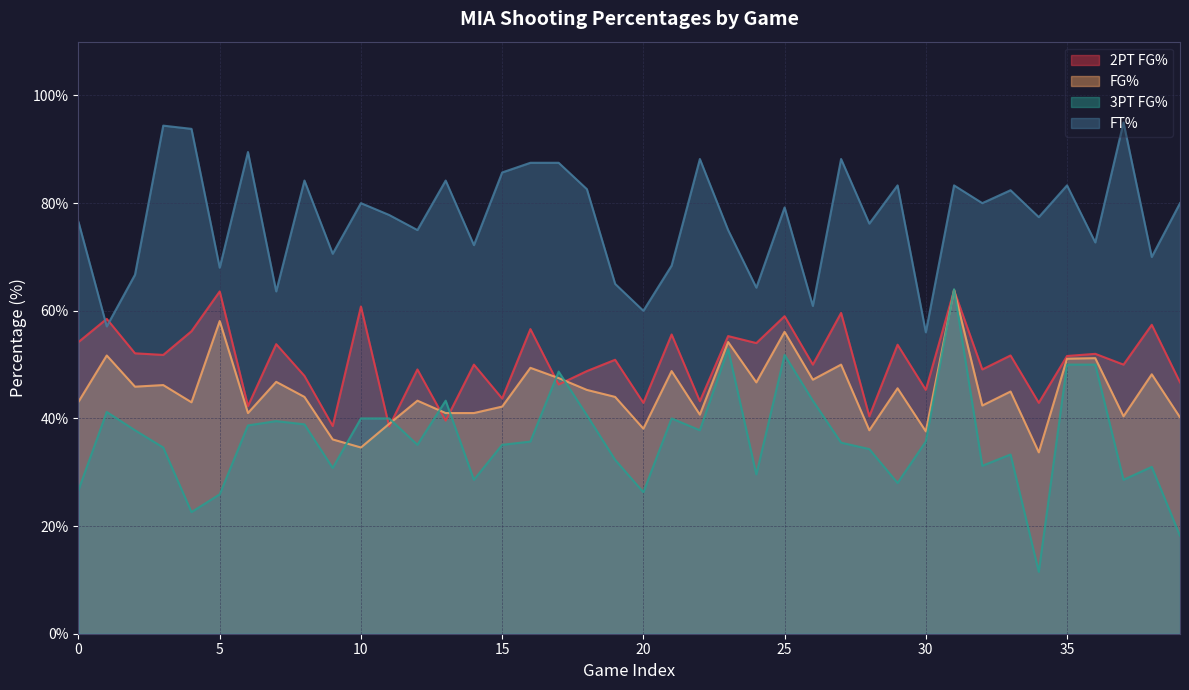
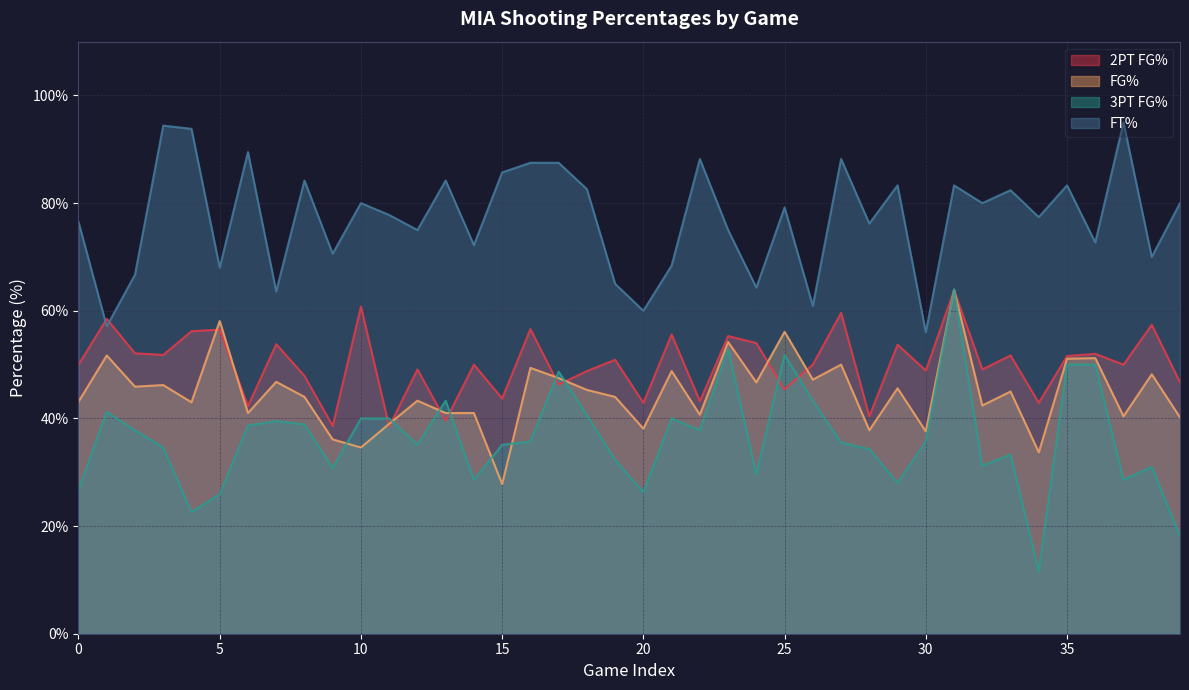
  {
    "2PT FG%": {
-     "0": "54%",
-     "5": "64%",
+     "0": "50%",
+     "5": "57%",
      "10": "61%",
      "15": "44%",
      "20": "43%",
-     "25": "59%",
-     "30": "45%",
+     "25": "45%",
+     "30": "49%",
      "35": "52%"
    },
    "FG%": {
      "0": "43%",
      "5": "58%",
      "10": "35%",
-     "15": "42%",
+     "15": "28%",
      "20": "38%",
      "25": "56%",
      "30": "38%",
      "35": "51%"
    }
  }
